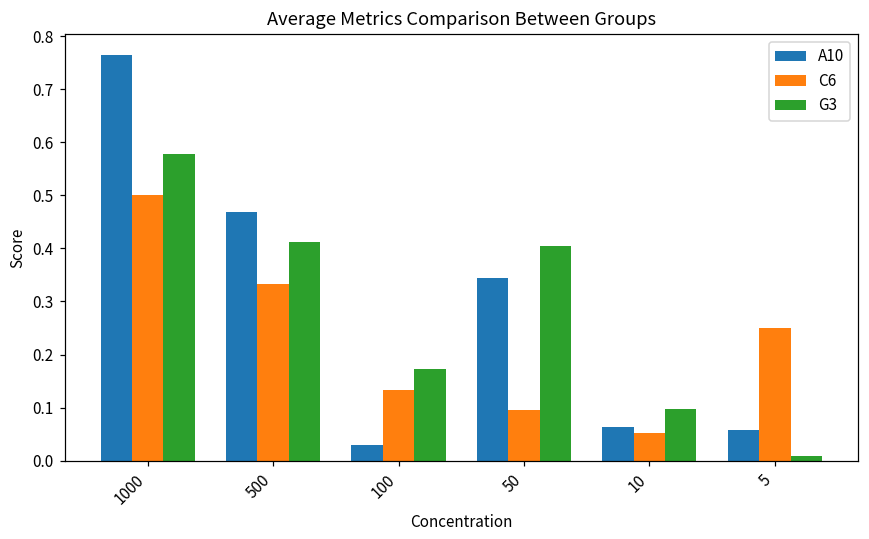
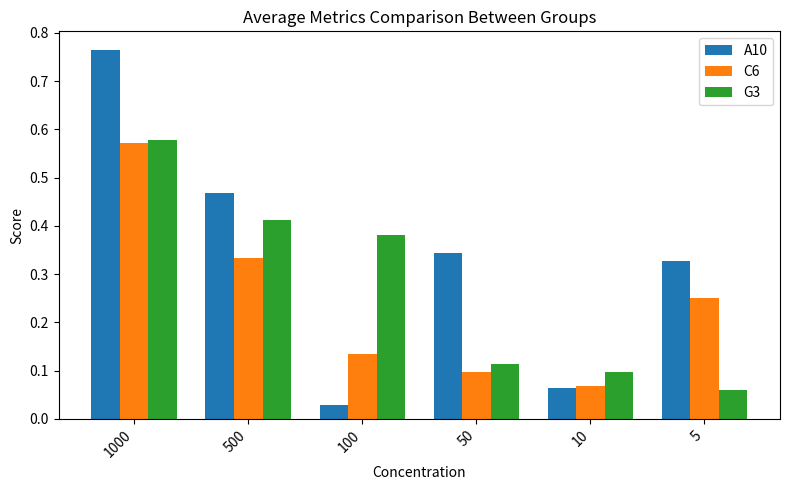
  {
    "A10": {
      "1000": 0.76,
      "500": 0.47,
      "100": 0.03,
      "50": 0.34,
      "10": 0.06,
-     "5": 0.06
+     "5": 0.33
    },
    "C6": {
-     "1000": 0.50,
+     "1000": 0.57,
      "500": 0.33,
      "100": 0.13,
      "50": 0.10,
-     "10": 0.05,
+     "10": 0.07,
      "5": 0.25
    },
    "G3": {
      "1000": 0.58,
      "500": 0.41,
-     "100": 0.17,
-     "50": 0.40,
+     "100": 0.38,
+     "50": 0.11,
      "10": 0.10,
-     "5": 0.01
+     "5": 0.06
    }
  }
